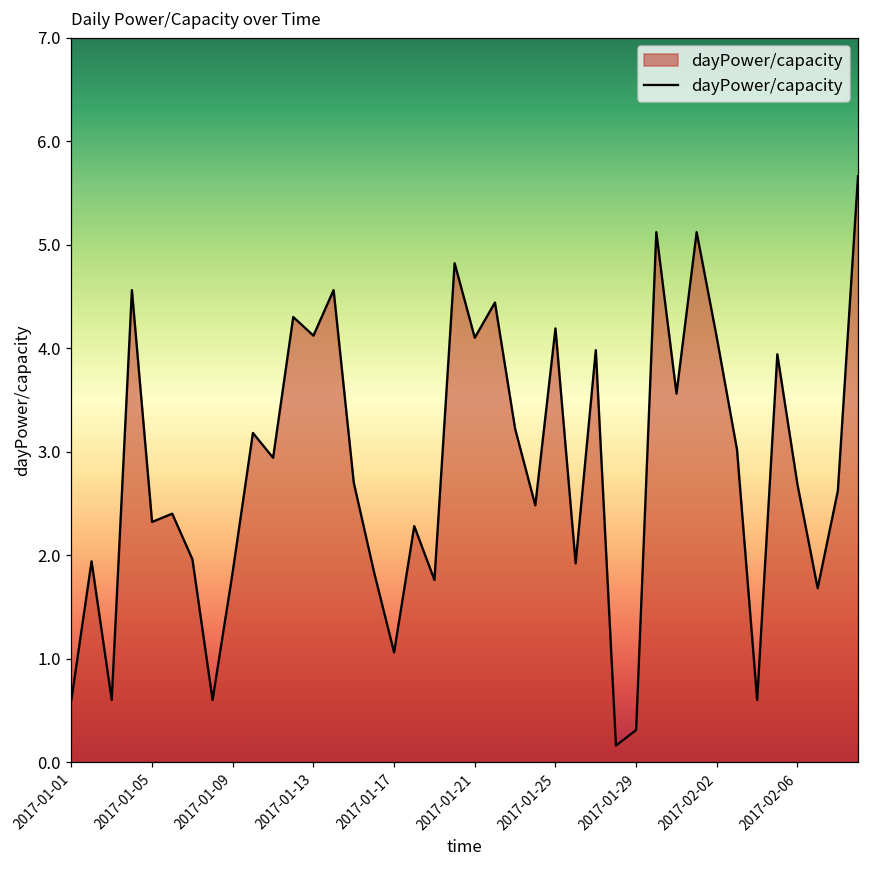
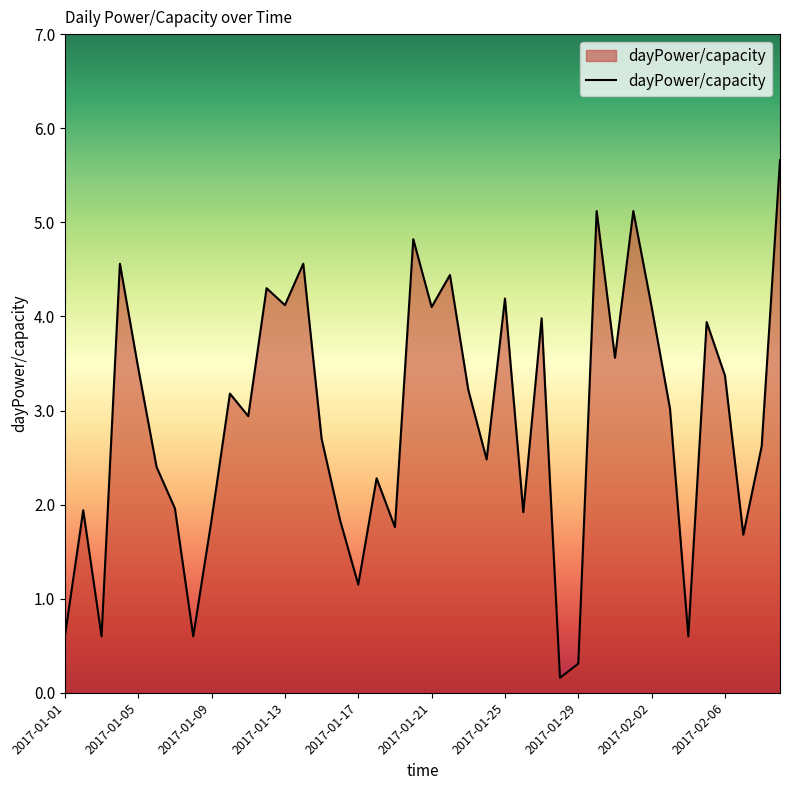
  {
    "2017-01-01": 0.6,
-   "2017-01-05": 2.3,
+   "2017-01-05": 3.5,
    "2017-01-09": 1.8,
    "2017-01-13": 4.1,
-   "2017-01-17": 1.1,
+   "2017-01-17": 1.2,
    "2017-01-21": 4.1,
    "2017-01-25": 4.2,
    "2017-01-29": 0.3,
    "2017-02-02": 4.1,
-   "2017-02-06": 2.7
+   "2017-02-06": 3.4
  }
